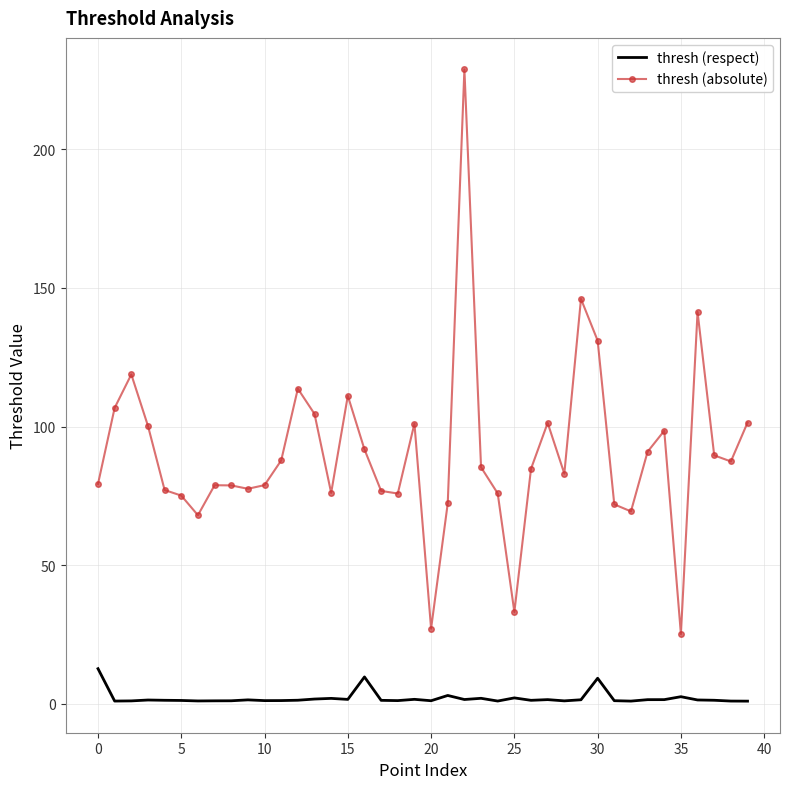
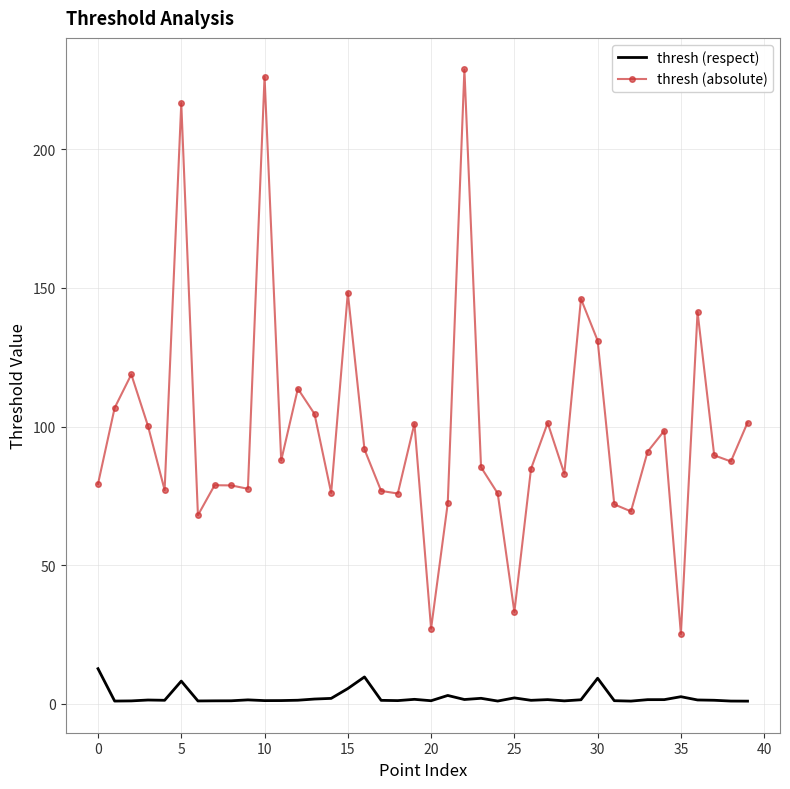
  {
    "thresh (respect)": {
      "0": 13,
-     "5": 1,
+     "5": 8,
      "10": 1,
-     "15": 2,
+     "15": 6,
      "20": 1,
      "25": 2,
      "30": 9,
      "35": 3
    },
    "thresh (absolute)": {
      "0": 79,
-     "5": 75,
-     "10": 79,
-     "15": 111,
+     "5": 217,
+     "10": 226,
+     "15": 148,
      "20": 27,
      "25": 33,
      "30": 131,
      "35": 25
    }
  }
